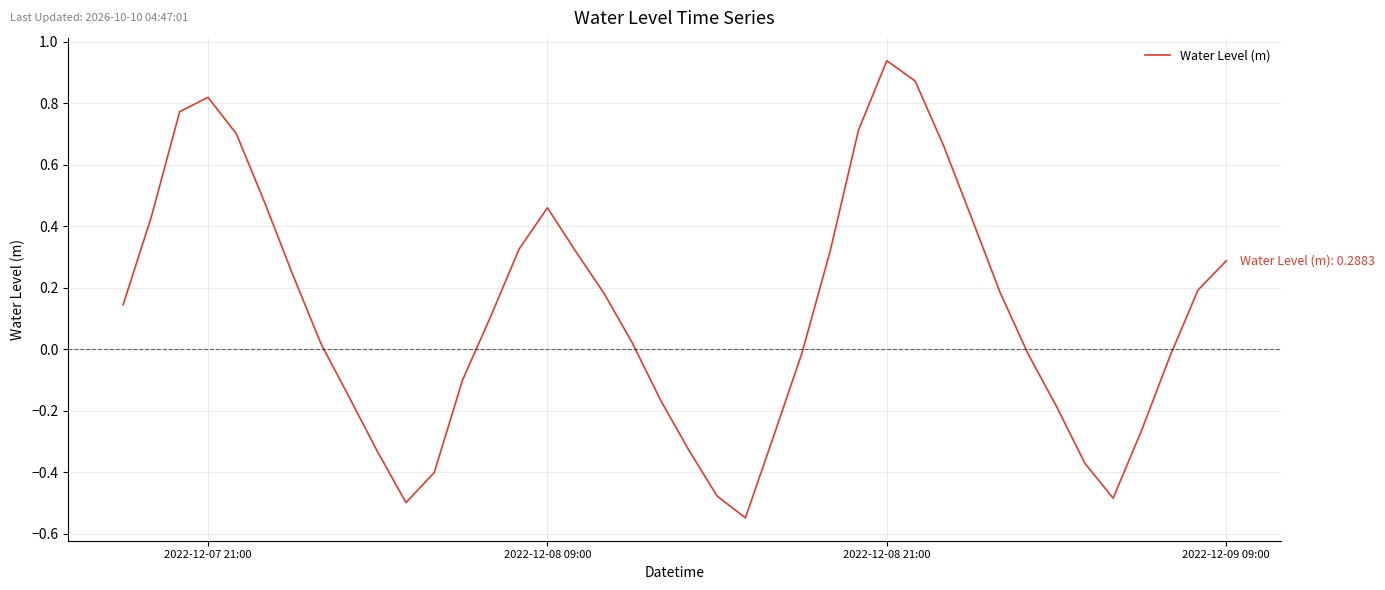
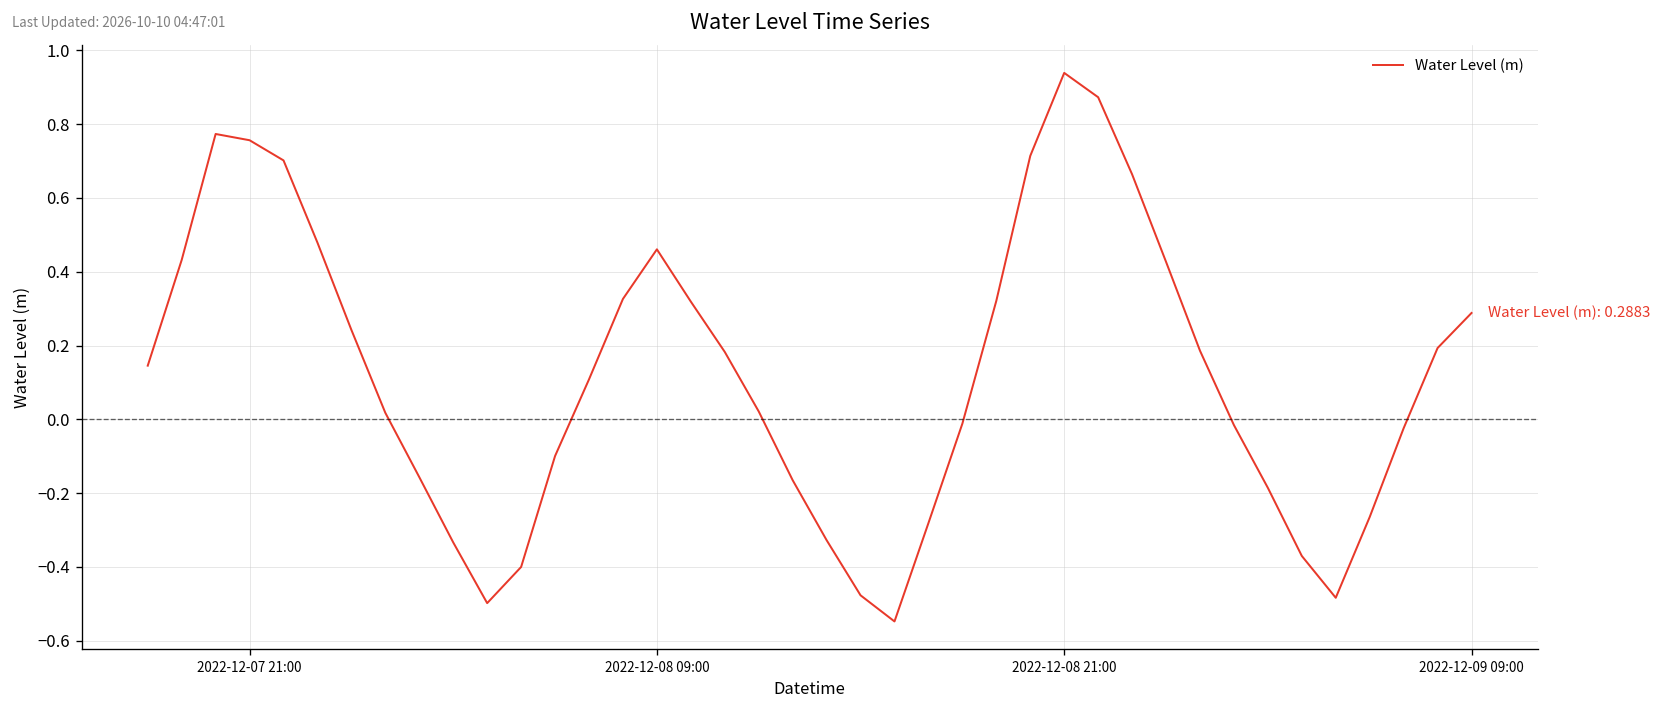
  {
-   "2022-12-07 21:00": 0.82,
+   "2022-12-07 21:00": 0.76,
    "2022-12-08 09:00": 0.46,
    "2022-12-08 21:00": 0.94
  }
